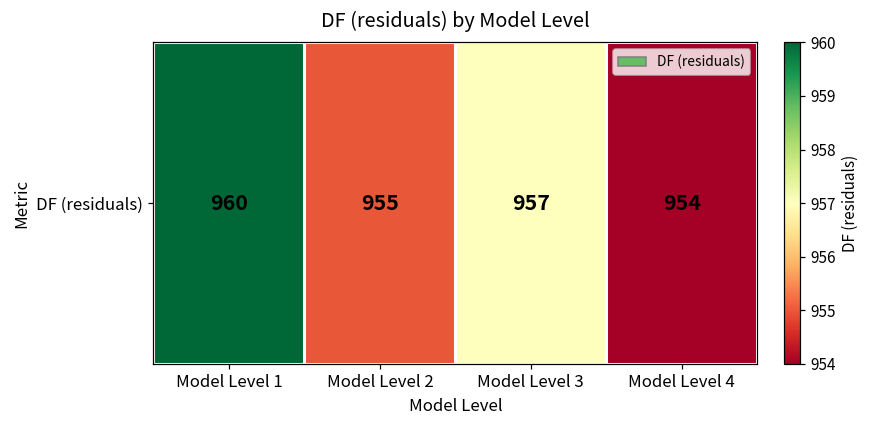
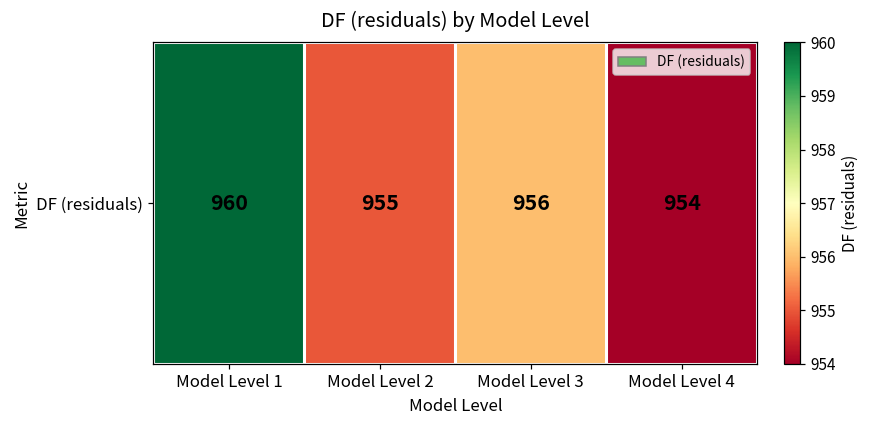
  {
    "DF (residuals)": {
      "Model Level 1": 960,
      "Model Level 2": 955,
-     "Model Level 3": 957,
+     "Model Level 3": 956,
      "Model Level 4": 954
    }
  }
